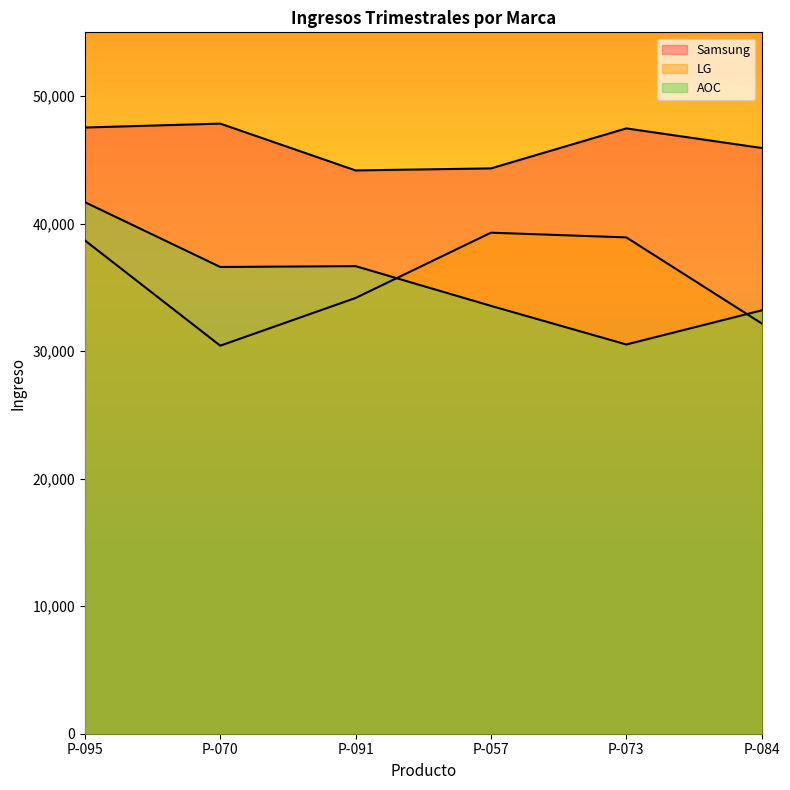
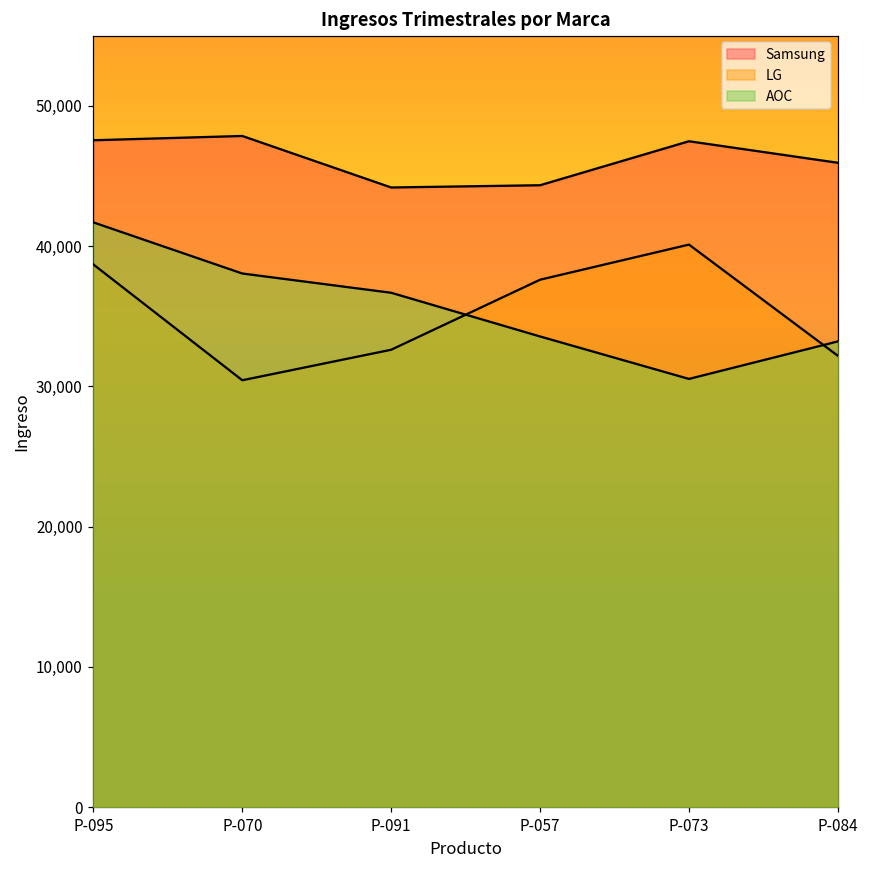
  {
    "Samsung": {
      "P-095": "47,500",
      "P-070": "47,800",
      "P-091": "44,200",
      "P-057": "44,300",
      "P-073": "47,500",
      "P-084": "45,900"
    },
    "LG": {
      "P-095": "38,700",
      "P-070": "30,400",
-     "P-091": "34,200",
-     "P-057": "39,300",
-     "P-073": "38,900",
+     "P-091": "32,600",
+     "P-057": "37,600",
+     "P-073": "40,100",
      "P-084": "32,200"
    },
    "AOC": {
      "P-095": "41,700",
-     "P-070": "36,600",
+     "P-070": "38,000",
      "P-091": "36,700",
      "P-057": "33,500",
      "P-073": "30,500",
      "P-084": "33,200"
    }
  }
